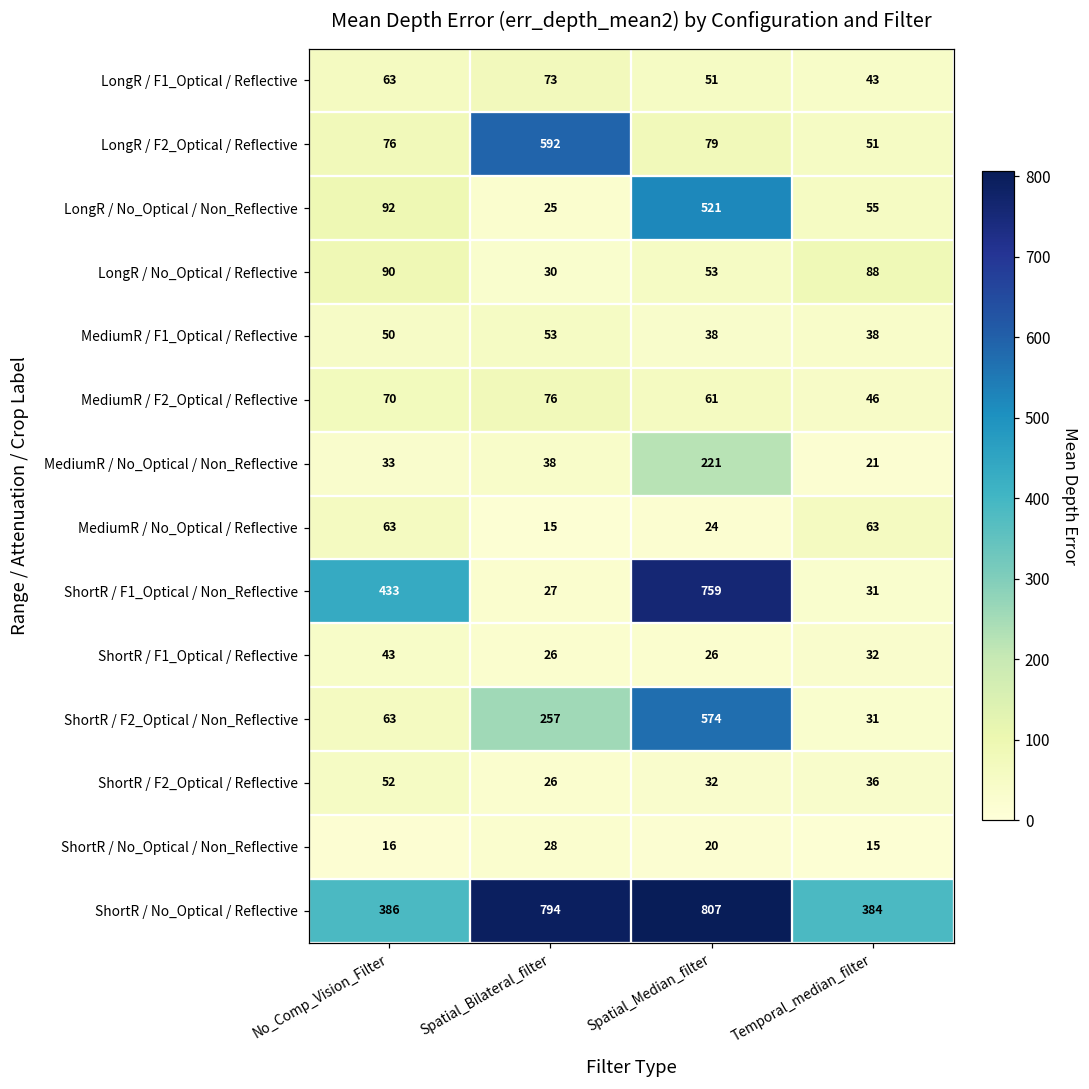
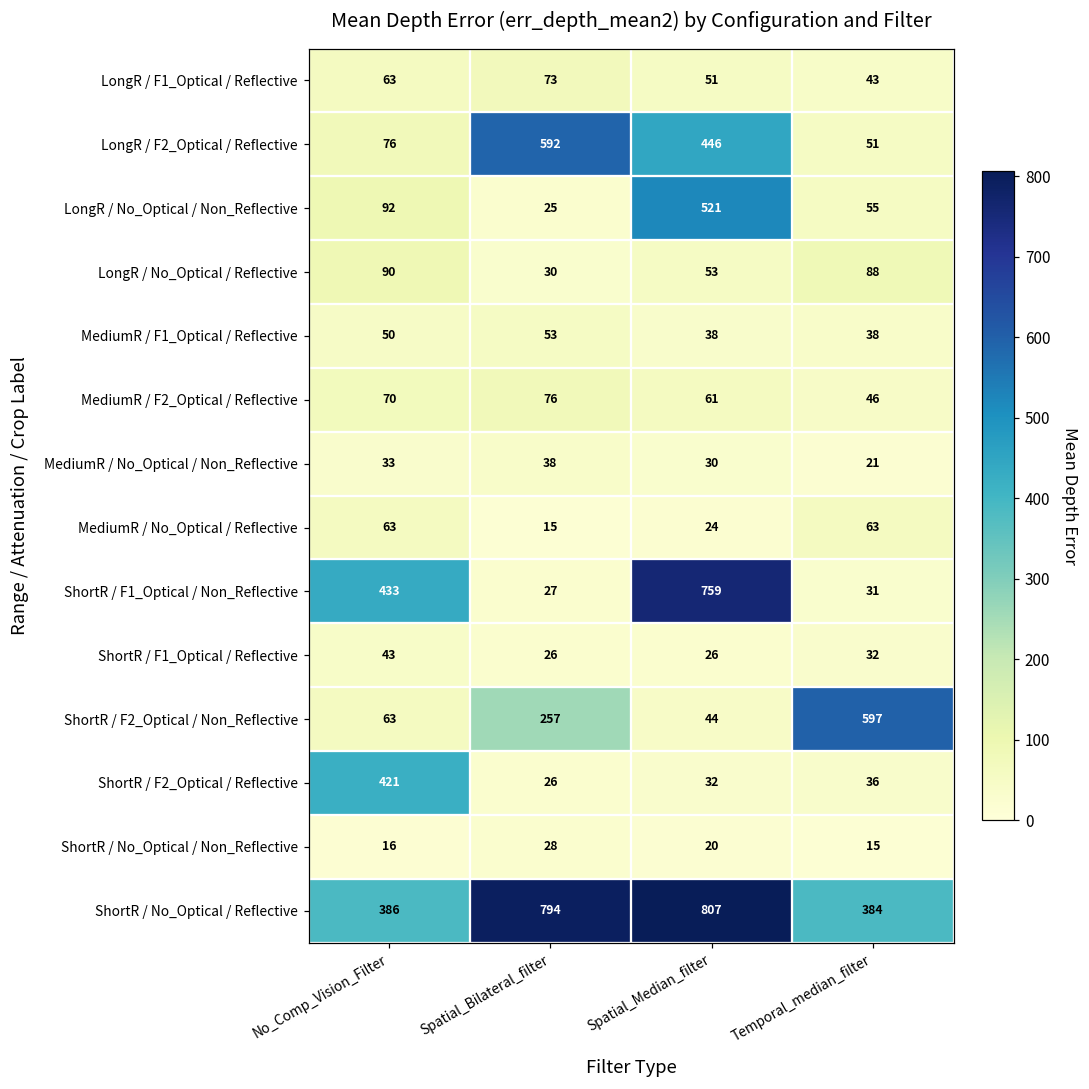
  {
    "LongR / F1_Optical / Reflective": {
      "No_Comp_Vision_Filter": 63,
      "Spatial_Bilateral_filter": 73,
      "Spatial_Median_filter": 51,
      "Temporal_median_filter": 43
    },
    "LongR / F2_Optical / Reflective": {
      "No_Comp_Vision_Filter": 76,
      "Spatial_Bilateral_filter": 592,
-     "Spatial_Median_filter": 79,
+     "Spatial_Median_filter": 446,
      "Temporal_median_filter": 51
    },
    "LongR / No_Optical / Non_Reflective": {
      "No_Comp_Vision_Filter": 92,
      "Spatial_Bilateral_filter": 25,
      "Spatial_Median_filter": 521,
      "Temporal_median_filter": 55
    },
    "LongR / No_Optical / Reflective": {
      "No_Comp_Vision_Filter": 90,
      "Spatial_Bilateral_filter": 30,
      "Spatial_Median_filter": 53,
      "Temporal_median_filter": 88
    },
    "MediumR / F1_Optical / Reflective": {
      "No_Comp_Vision_Filter": 50,
      "Spatial_Bilateral_filter": 53,
      "Spatial_Median_filter": 38,
      "Temporal_median_filter": 38
    },
    "MediumR / F2_Optical / Reflective": {
      "No_Comp_Vision_Filter": 70,
      "Spatial_Bilateral_filter": 76,
      "Spatial_Median_filter": 61,
      "Temporal_median_filter": 46
    },
    "MediumR / No_Optical / Non_Reflective": {
      "No_Comp_Vision_Filter": 33,
      "Spatial_Bilateral_filter": 38,
-     "Spatial_Median_filter": 221,
+     "Spatial_Median_filter": 30,
      "Temporal_median_filter": 21
    },
    "MediumR / No_Optical / Reflective": {
      "No_Comp_Vision_Filter": 63,
      "Spatial_Bilateral_filter": 15,
      "Spatial_Median_filter": 24,
      "Temporal_median_filter": 63
    },
    "ShortR / F1_Optical / Non_Reflective": {
      "No_Comp_Vision_Filter": 433,
      "Spatial_Bilateral_filter": 27,
      "Spatial_Median_filter": 759,
      "Temporal_median_filter": 31
    },
    "ShortR / F1_Optical / Reflective": {
      "No_Comp_Vision_Filter": 43,
      "Spatial_Bilateral_filter": 26,
      "Spatial_Median_filter": 26,
      "Temporal_median_filter": 32
    },
    "ShortR / F2_Optical / Non_Reflective": {
      "No_Comp_Vision_Filter": 63,
      "Spatial_Bilateral_filter": 257,
-     "Spatial_Median_filter": 574,
-     "Temporal_median_filter": 31
+     "Spatial_Median_filter": 44,
+     "Temporal_median_filter": 597
    },
    "ShortR / F2_Optical / Reflective": {
-     "No_Comp_Vision_Filter": 52,
+     "No_Comp_Vision_Filter": 421,
      "Spatial_Bilateral_filter": 26,
      "Spatial_Median_filter": 32,
      "Temporal_median_filter": 36
    },
    "ShortR / No_Optical / Non_Reflective": {
      "No_Comp_Vision_Filter": 16,
      "Spatial_Bilateral_filter": 28,
      "Spatial_Median_filter": 20,
      "Temporal_median_filter": 15
    },
    "ShortR / No_Optical / Reflective": {
      "No_Comp_Vision_Filter": 386,
      "Spatial_Bilateral_filter": 794,
      "Spatial_Median_filter": 807,
      "Temporal_median_filter": 384
    }
  }
